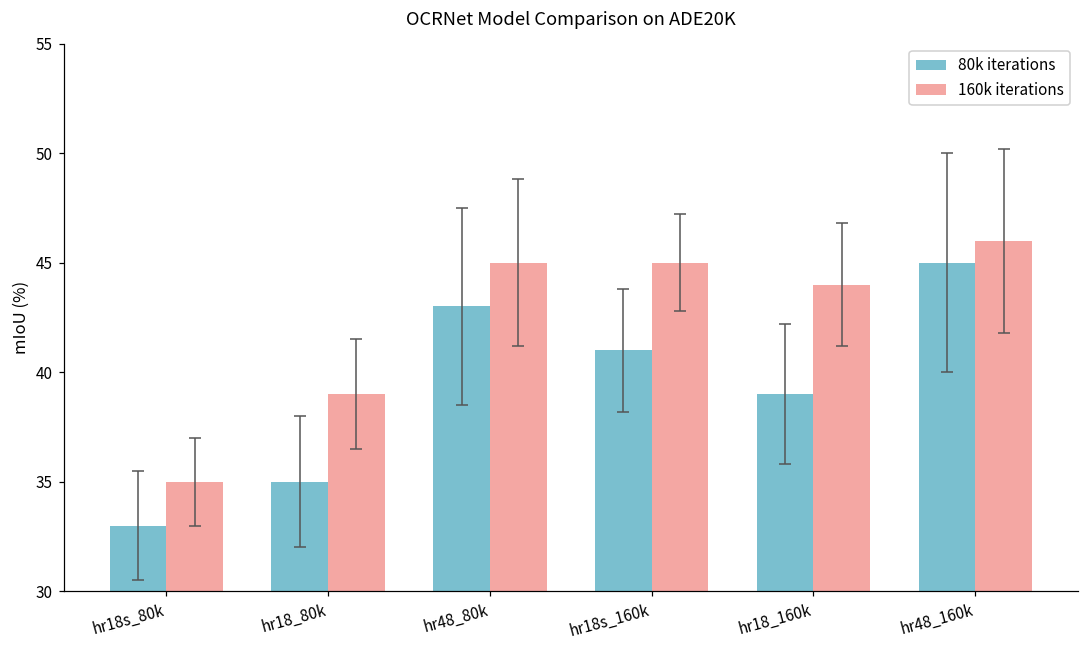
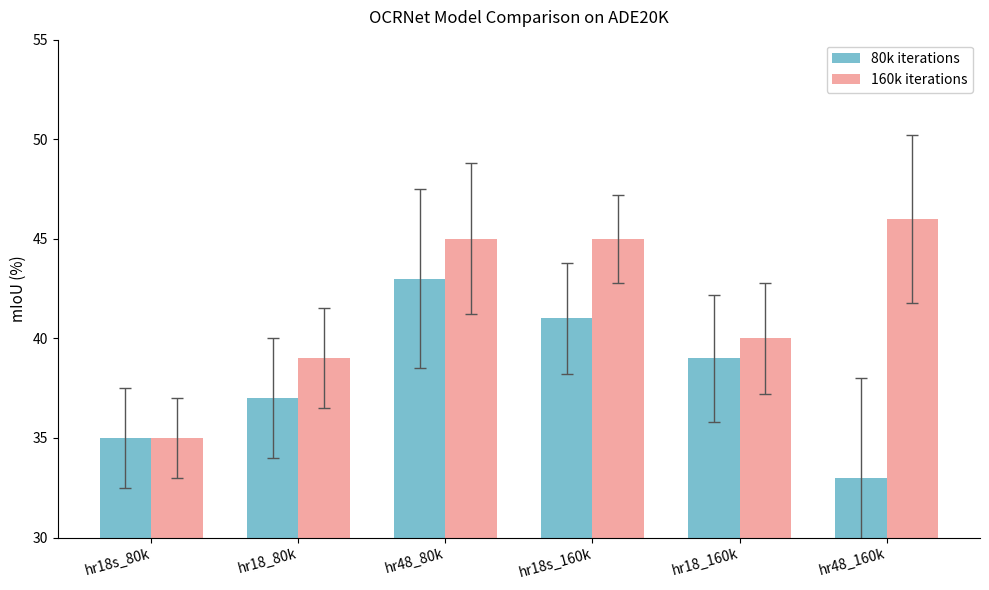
  {
    "80k iterations": {
-     "hr18s_80k": 33,
-     "hr18_80k": 35,
+     "hr18s_80k": 35,
+     "hr18_80k": 37,
      "hr48_80k": 43,
      "hr18s_160k": 41,
      "hr18_160k": 39,
-     "hr48_160k": 45
+     "hr48_160k": 33
    },
    "160k iterations": {
      "hr18s_80k": 35,
      "hr18_80k": 39,
      "hr48_80k": 45,
      "hr18s_160k": 45,
-     "hr18_160k": 44,
+     "hr18_160k": 40,
      "hr48_160k": 46
    }
  }
